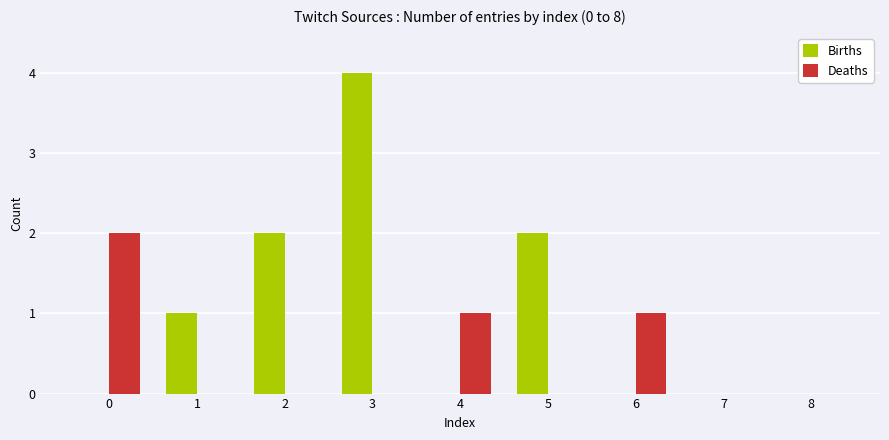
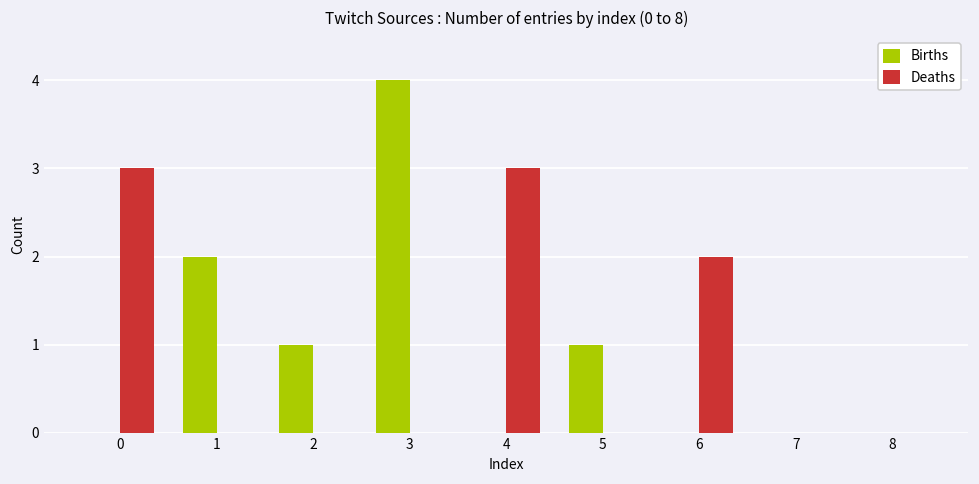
  {
    "Births": {
      "0": 0,
-     "1": 1,
-     "2": 2,
+     "1": 2,
+     "2": 1,
      "3": 4,
      "4": 0,
-     "5": 2,
+     "5": 1,
      "6": 0,
      "7": 0,
      "8": 0
    },
    "Deaths": {
-     "0": 2,
+     "0": 3,
      "1": 0,
      "2": 0,
      "3": 0,
-     "4": 1,
+     "4": 3,
      "5": 0,
-     "6": 1,
+     "6": 2,
      "7": 0,
      "8": 0
    }
  }
